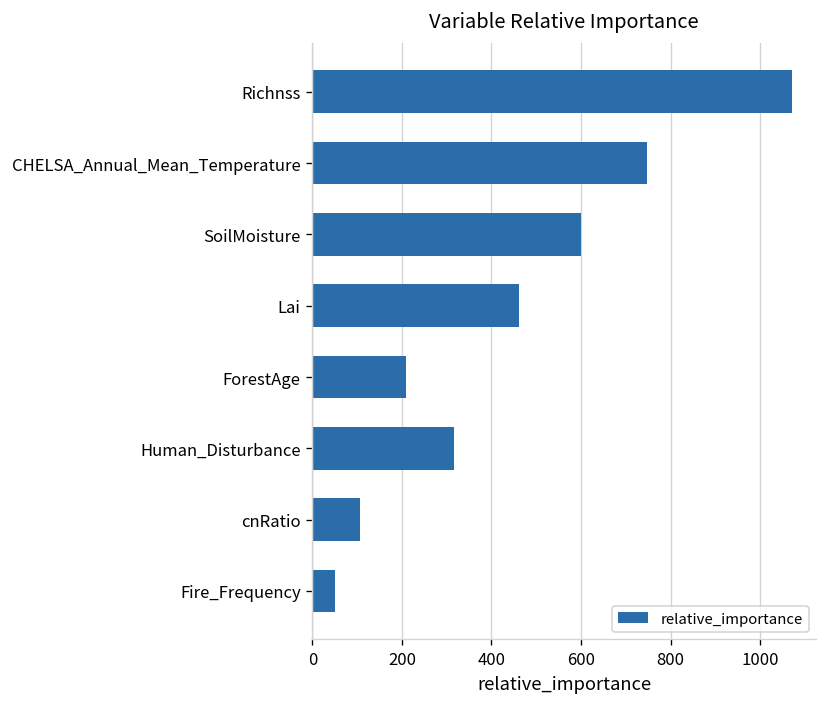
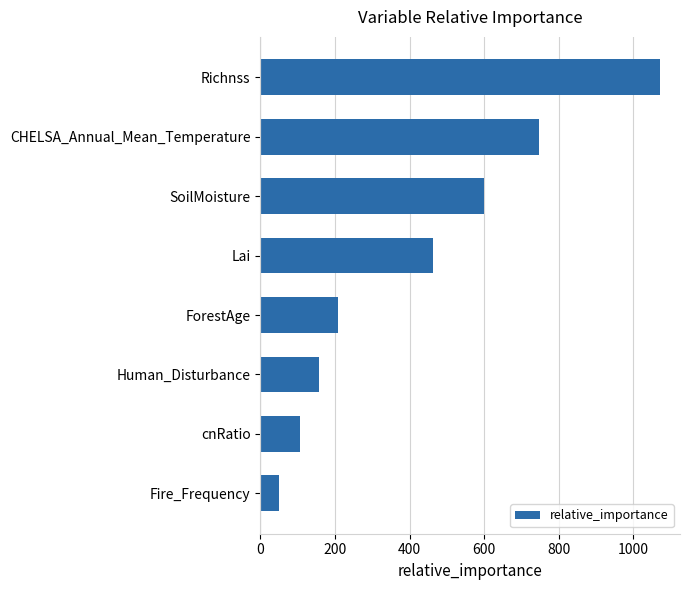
  {
    "Richnss": 1070,
    "CHELSA_Annual_Mean_Temperature": 750,
    "SoilMoisture": 600,
    "Lai": 460,
    "ForestAge": 210,
-   "Human_Disturbance": 320,
+   "Human_Disturbance": 160,
    "cnRatio": 110,
    "Fire_Frequency": 50
  }
